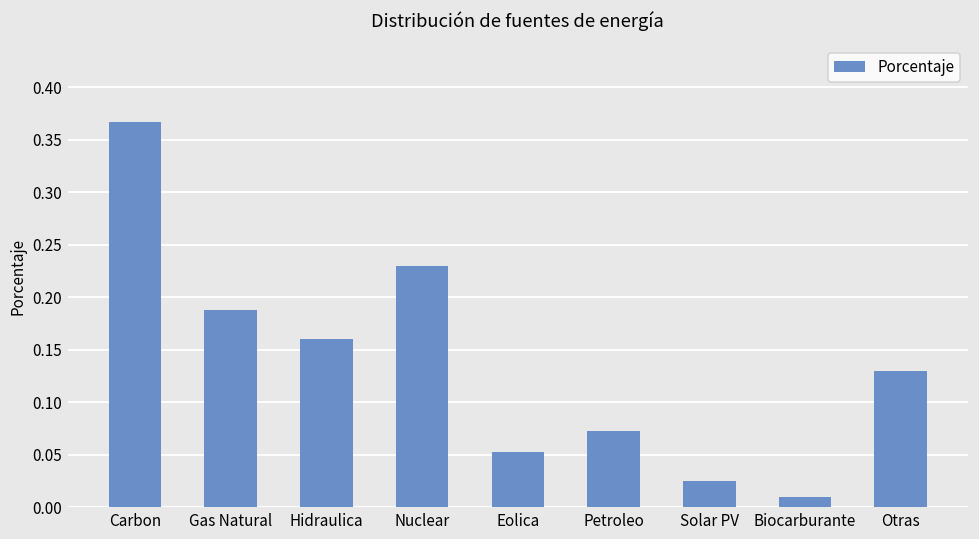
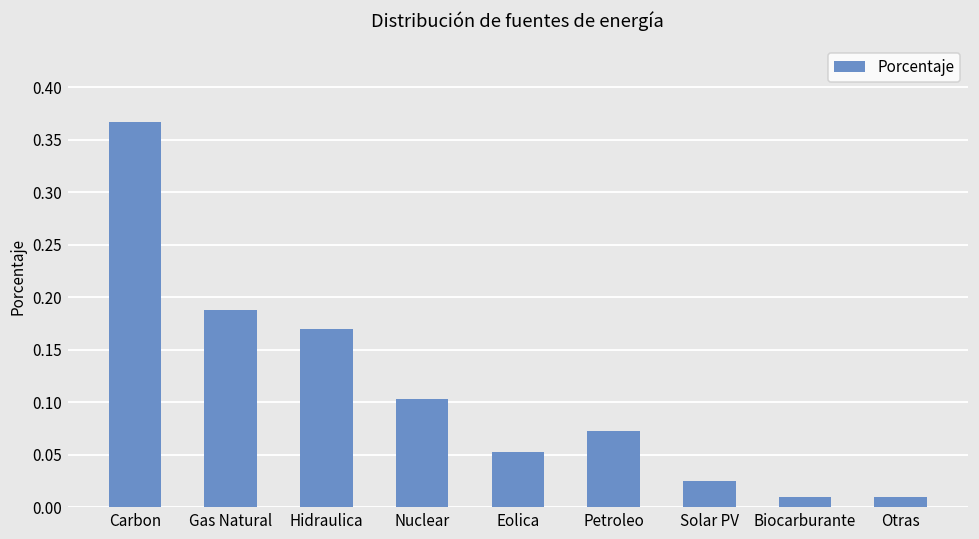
  {
    "Carbon": 0.37,
    "Gas Natural": 0.19,
-   "Hidraulica": 0.16,
-   "Nuclear": 0.23,
+   "Hidraulica": 0.17,
+   "Nuclear": 0.10,
    "Eolica": 0.05,
    "Petroleo": 0.07,
    "Solar PV": 0.03,
    "Biocarburante": 0.01,
-   "Otras": 0.13
+   "Otras": 0.01
  }
